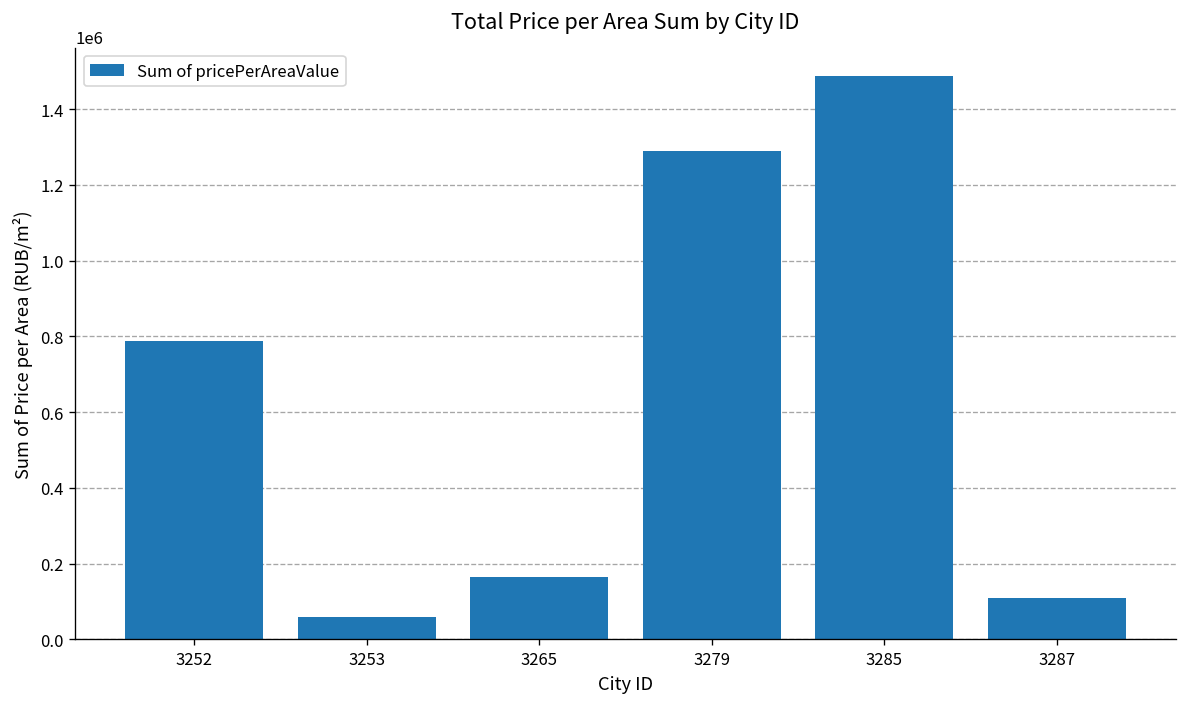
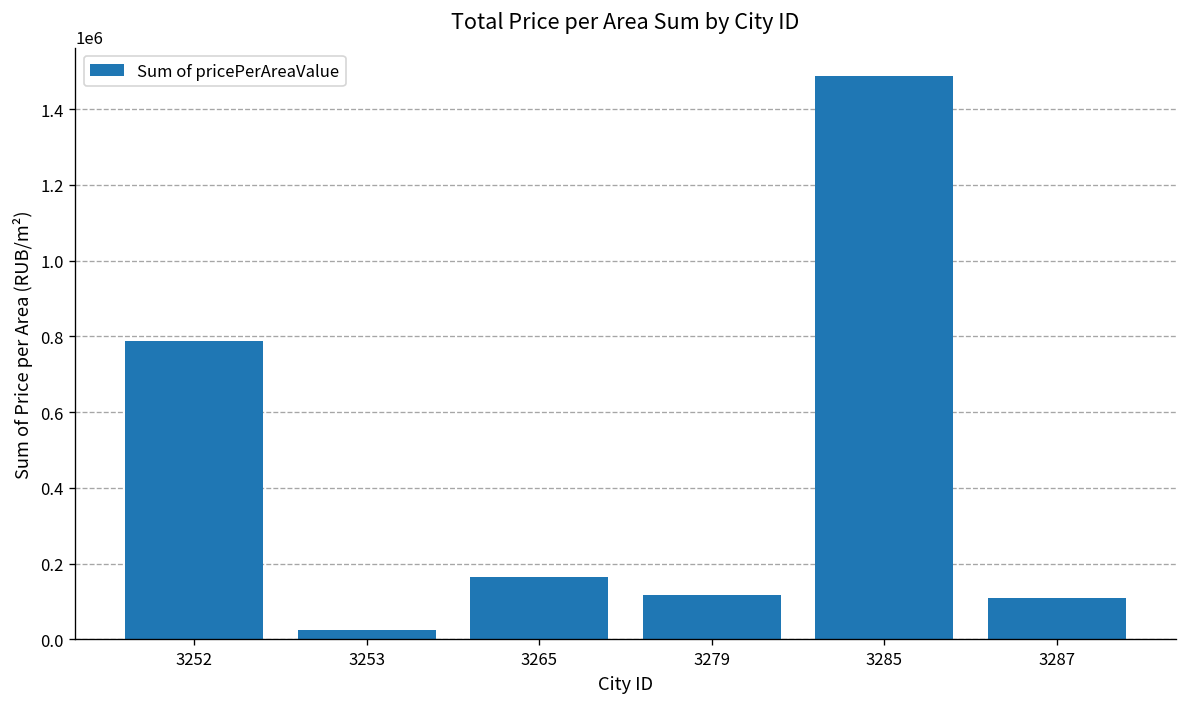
  {
    "3252": 790000,
-   "3253": 60000,
+   "3253": 20000,
    "3265": 170000,
-   "3279": 1290000,
+   "3279": 120000,
    "3285": 1490000,
    "3287": 110000
  }
